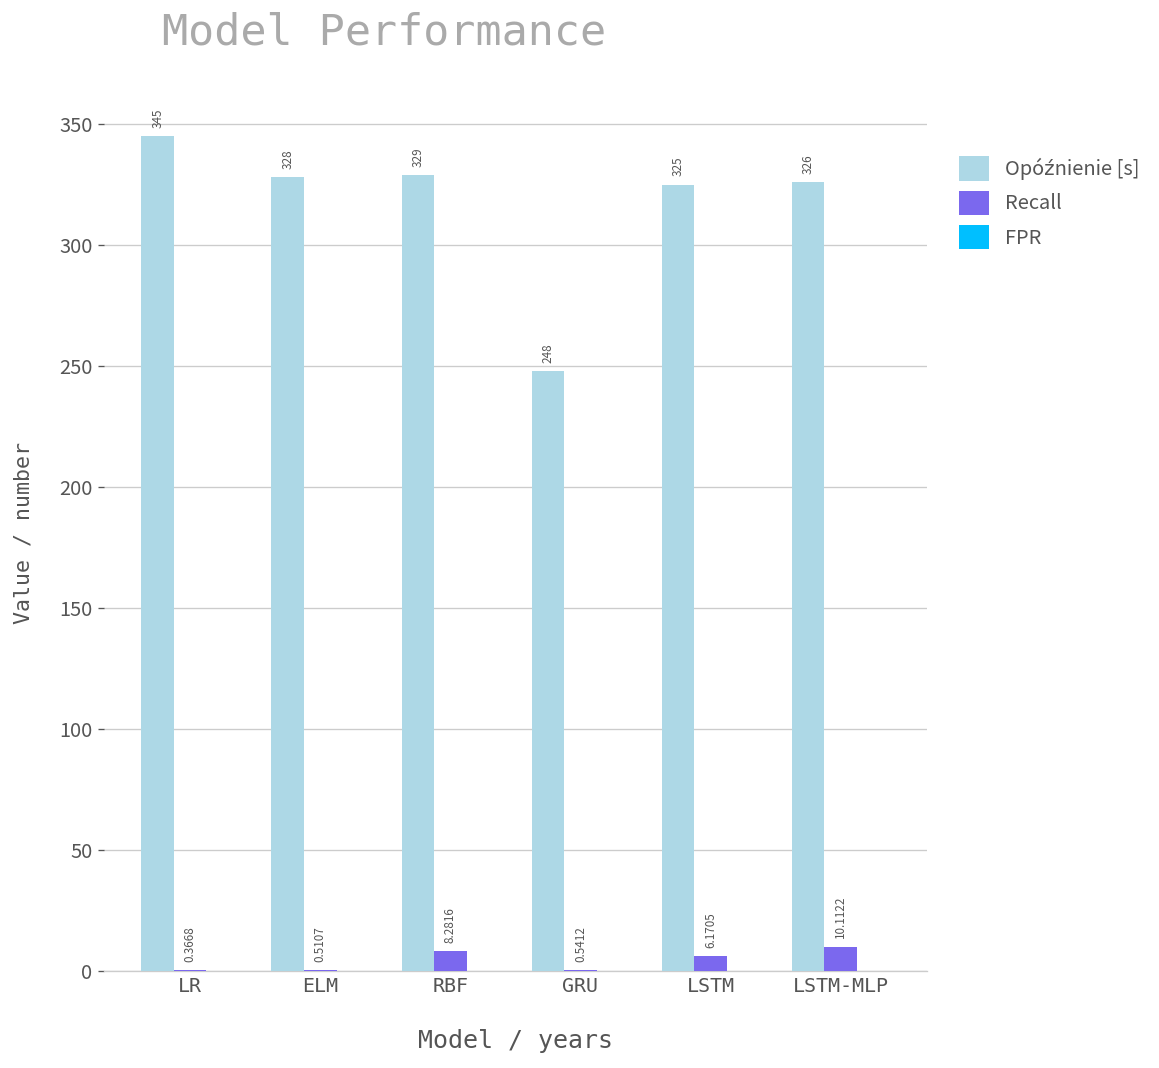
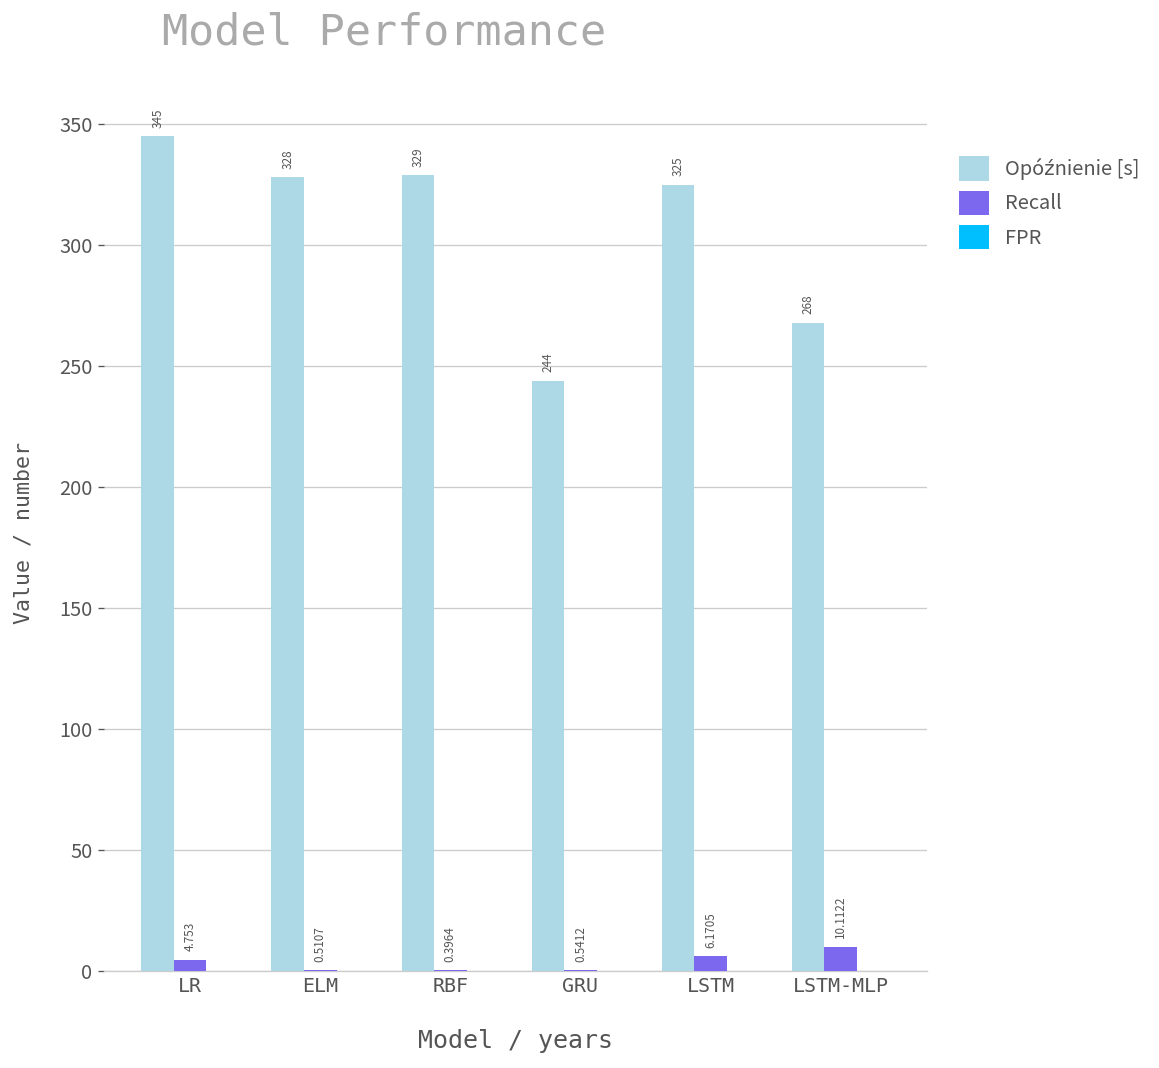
  {
    "Opóźnienie [s]": {
      "LR": 345,
      "ELM": 328,
      "RBF": 329,
-     "GRU": 248,
+     "GRU": 244,
      "LSTM": 325,
-     "LSTM-MLP": 326
+     "LSTM-MLP": 268
    },
    "Recall": {
-     "LR": 0.3668,
+     "LR": 4.753,
      "ELM": 0.5107,
-     "RBF": 8.2816,
+     "RBF": 0.3964,
      "GRU": 0.5412,
      "LSTM": 6.1705,
      "LSTM-MLP": 10.1122
    },
    "FPR": {
      "LR": 0,
      "ELM": 0,
      "RBF": 0,
      "GRU": 0,
      "LSTM": 0,
      "LSTM-MLP": 0
    }
  }
